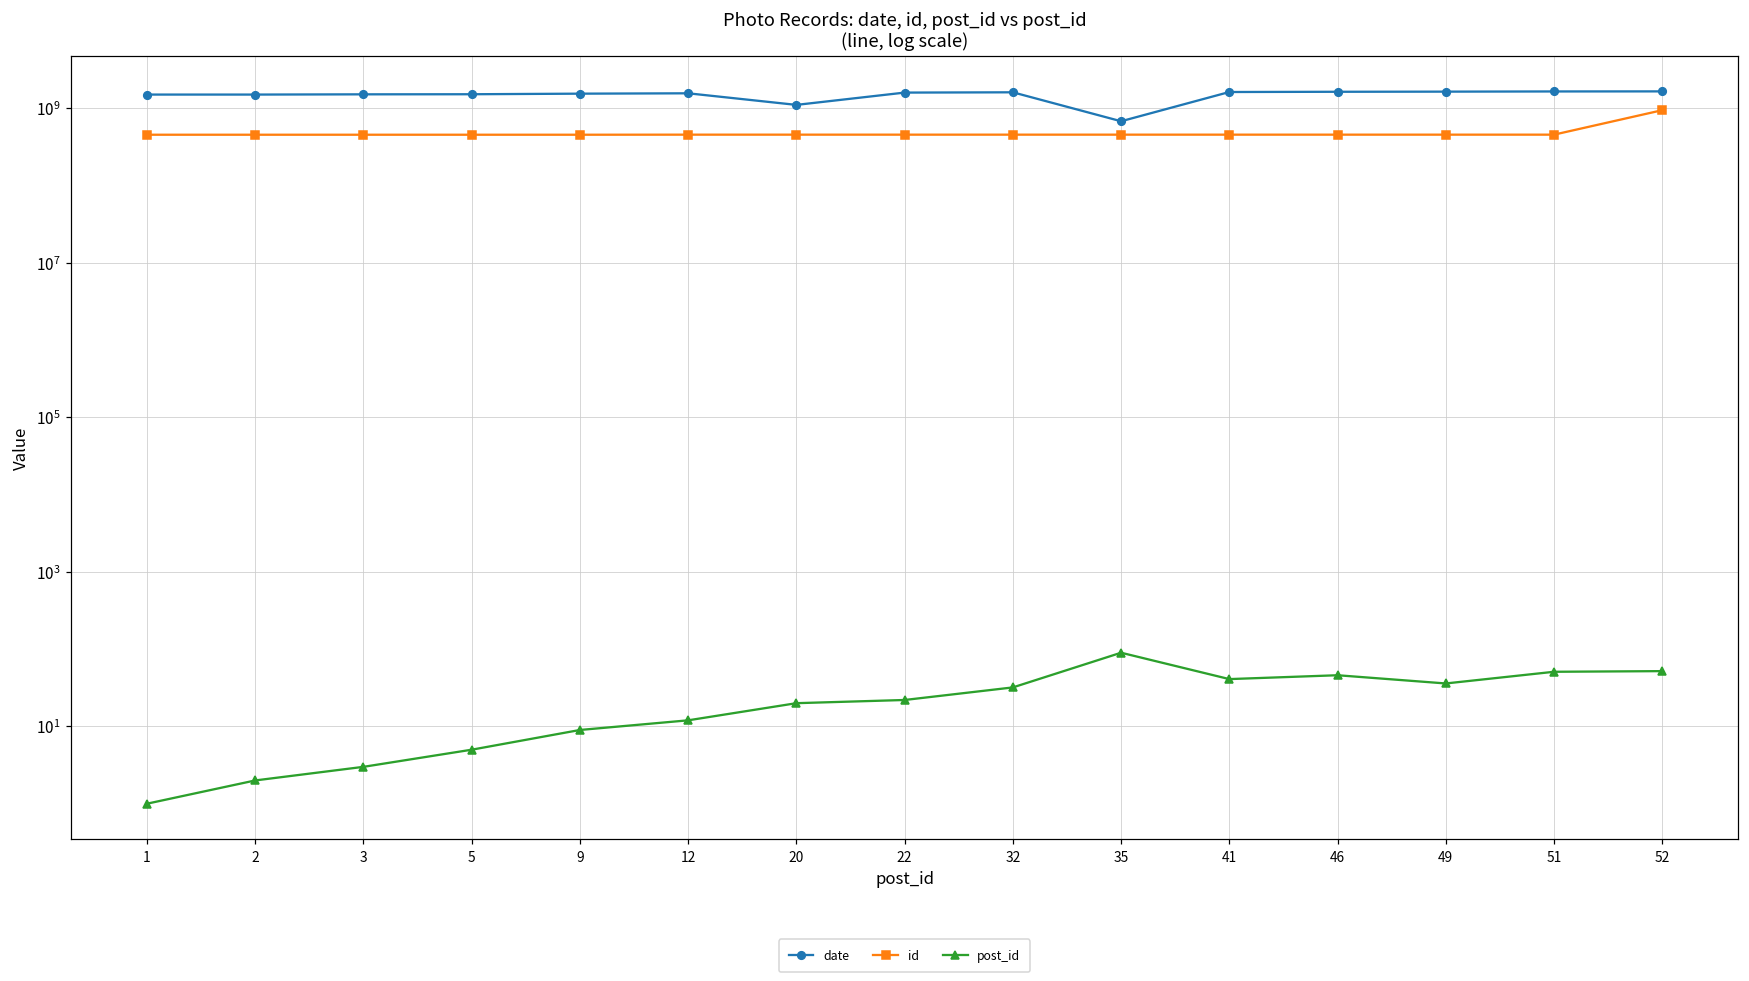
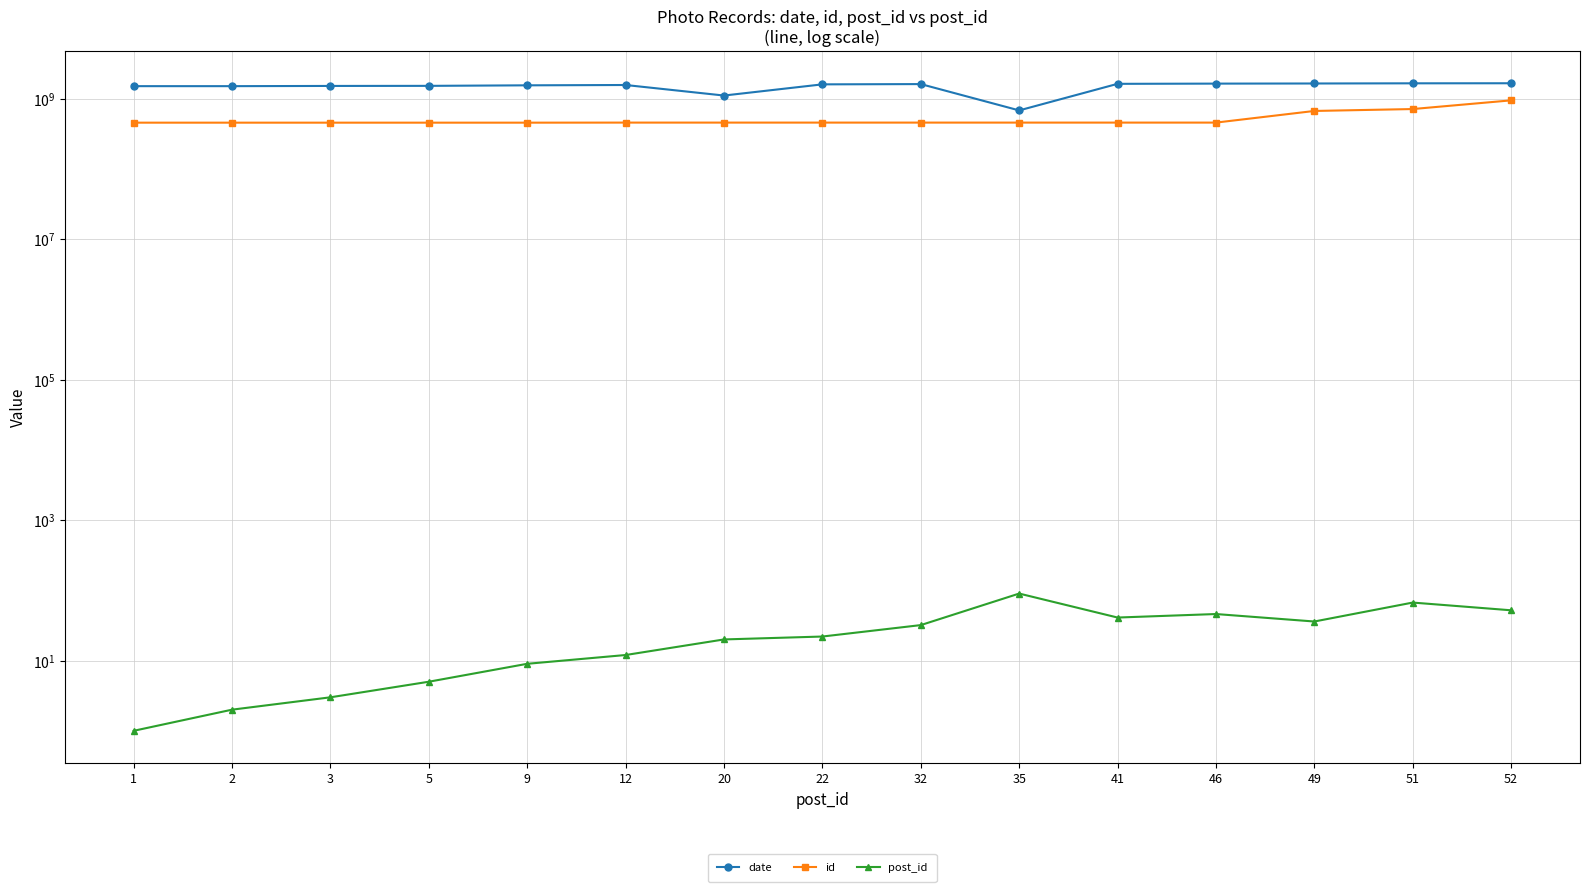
  {
    "date": {
      "1": 1500000000,
      "2": 1500000000,
      "3": 1500000000,
      "5": 1500000000,
      "9": 1600000000,
      "12": 1600000000,
      "20": 1100000000,
      "22": 1600000000,
      "32": 1600000000,
      "35": 700000000,
      "41": 1600000000,
      "46": 1600000000,
      "49": 1600000000,
      "51": 1700000000,
      "52": 1700000000
    },
    "id": {
      "1": 500000000,
      "2": 500000000,
      "3": 500000000,
      "5": 500000000,
      "9": 500000000,
      "12": 500000000,
      "20": 500000000,
      "22": 500000000,
      "32": 500000000,
      "35": 500000000,
      "41": 500000000,
      "46": 500000000,
-     "49": 500000000,
-     "51": 500000000,
+     "49": 700000000,
+     "51": 700000000,
      "52": 900000000
    },
    "post_id": {
      "1": 1,
      "2": 2,
      "3": 3,
      "5": 5,
      "9": 9,
      "12": 12,
      "20": 20,
      "22": 22,
      "32": 30,
      "35": 90,
      "41": 40,
      "46": 50,
      "49": 40,
-     "51": 50,
+     "51": 70,
      "52": 50
    }
  }
